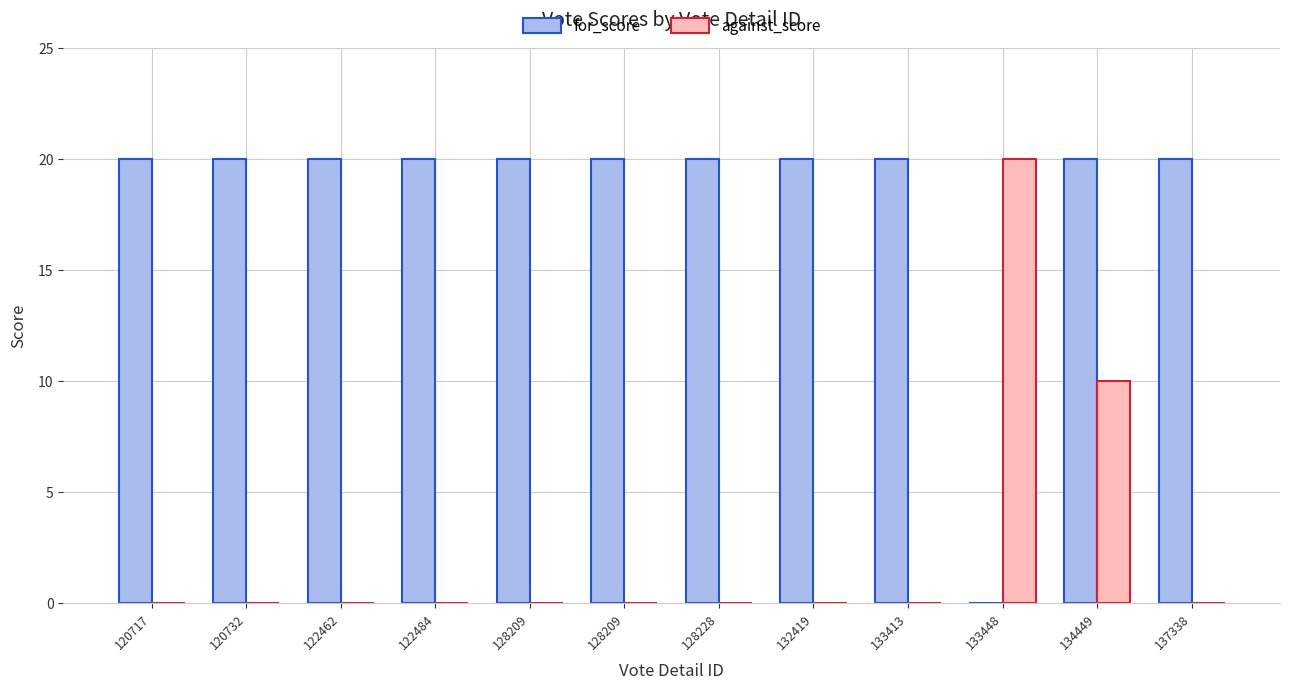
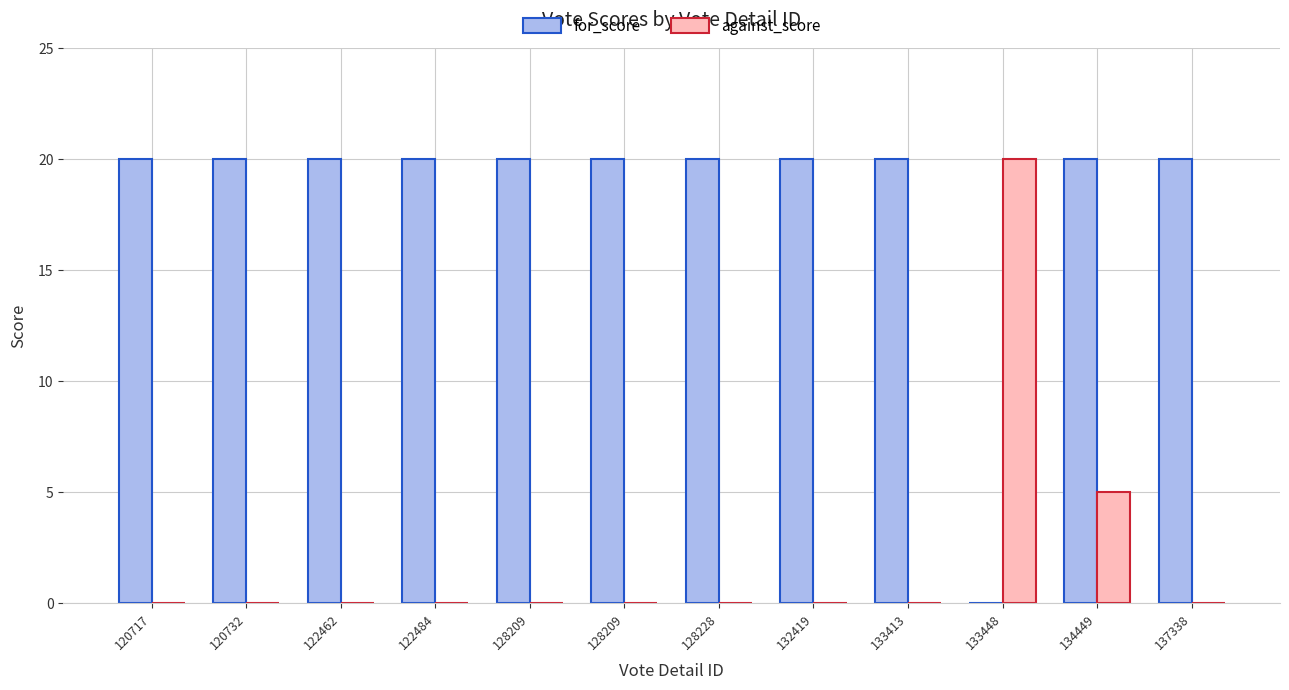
  {
    "for_score": {
      "120717": 20,
      "120732": 20,
      "122462": 20,
      "122484": 20,
      "128228": 20,
      "132419": 20,
      "133413": 20,
      "133448": 0,
      "134449": 20,
      "137338": 20
    },
    "against_score": {
      "120717": 0,
      "120732": 0,
      "122462": 0,
      "122484": 0,
      "128228": 0,
      "132419": 0,
      "133413": 0,
      "133448": 20,
-     "134449": 10,
+     "134449": 5,
      "137338": 0
    }
  }
